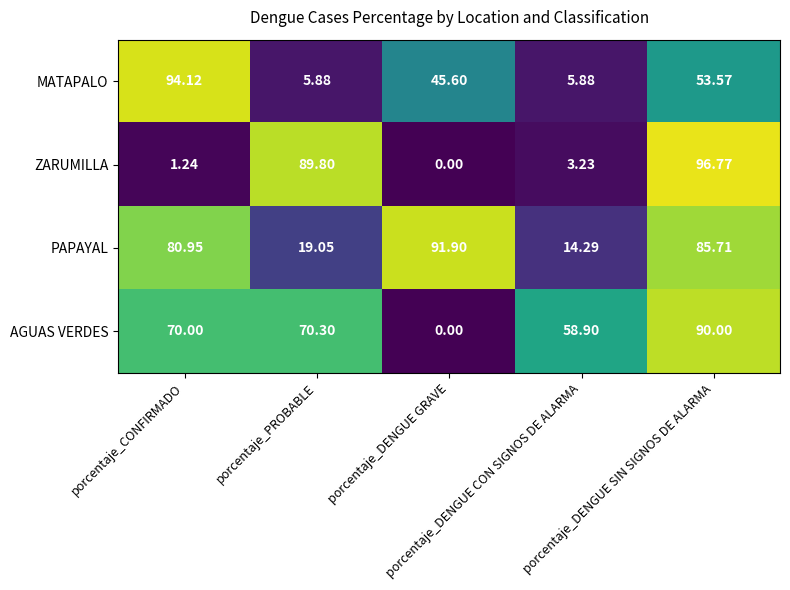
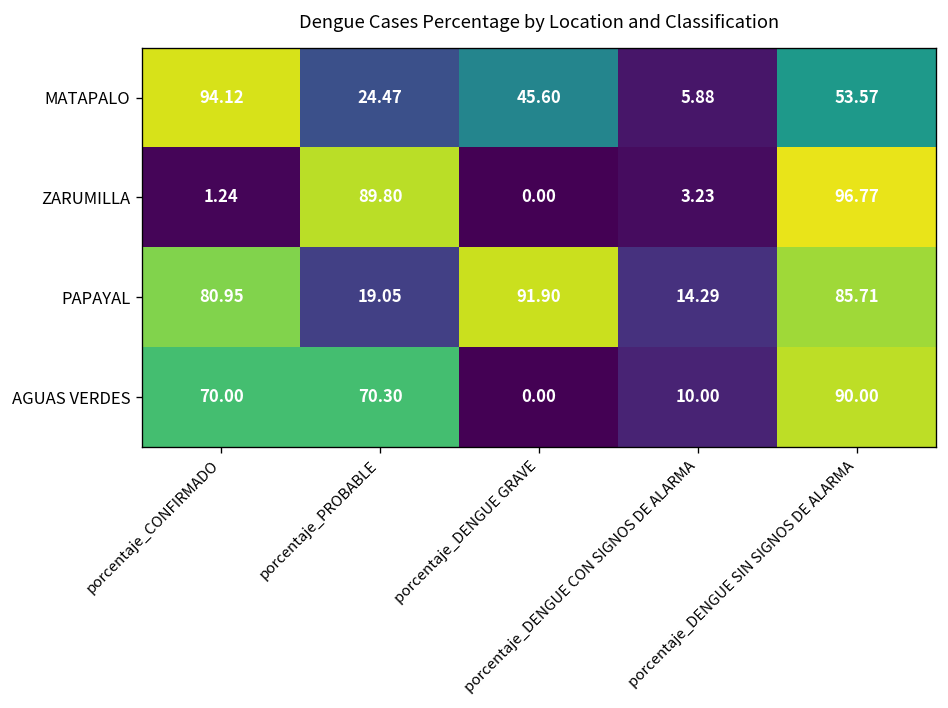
  {
    "MATAPALO": {
      "porcentaje_CONFIRMADO": 94.12,
-     "porcentaje_PROBABLE": 5.88,
+     "porcentaje_PROBABLE": 24.47,
      "porcentaje_DENGUE GRAVE": 45.60,
      "porcentaje_DENGUE CON SIGNOS DE ALARMA": 5.88,
      "porcentaje_DENGUE SIN SIGNOS DE ALARMA": 53.57
    },
    "ZARUMILLA": {
      "porcentaje_CONFIRMADO": 1.24,
      "porcentaje_PROBABLE": 89.80,
      "porcentaje_DENGUE GRAVE": 0.00,
      "porcentaje_DENGUE CON SIGNOS DE ALARMA": 3.23,
      "porcentaje_DENGUE SIN SIGNOS DE ALARMA": 96.77
    },
    "PAPAYAL": {
      "porcentaje_CONFIRMADO": 80.95,
      "porcentaje_PROBABLE": 19.05,
      "porcentaje_DENGUE GRAVE": 91.90,
      "porcentaje_DENGUE CON SIGNOS DE ALARMA": 14.29,
      "porcentaje_DENGUE SIN SIGNOS DE ALARMA": 85.71
    },
    "AGUAS VERDES": {
      "porcentaje_CONFIRMADO": 70.00,
      "porcentaje_PROBABLE": 70.30,
      "porcentaje_DENGUE GRAVE": 0.00,
-     "porcentaje_DENGUE CON SIGNOS DE ALARMA": 58.90,
+     "porcentaje_DENGUE CON SIGNOS DE ALARMA": 10.00,
      "porcentaje_DENGUE SIN SIGNOS DE ALARMA": 90.00
    }
  }
